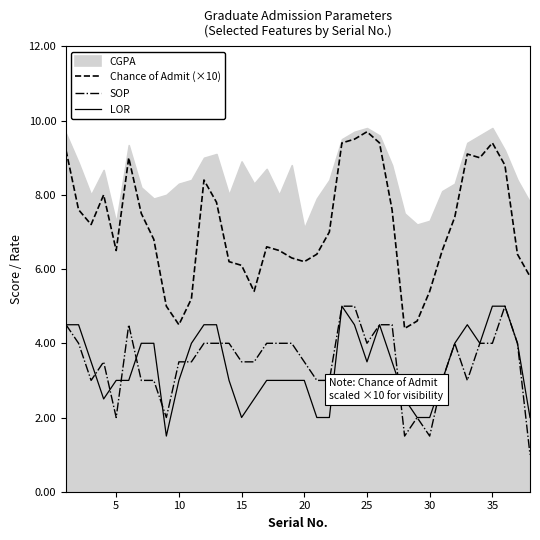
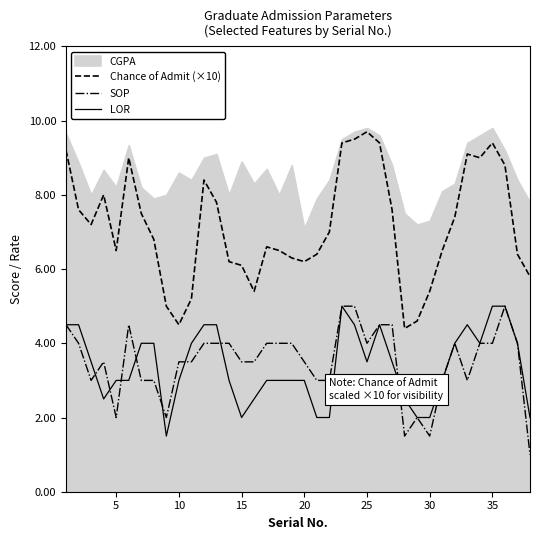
  {
    "CGPA": {
-     "5": 7.3,
-     "10": 8.3,
+     "5": 8.2,
+     "10": 8.6,
      "15": 8.9,
      "20": 7.1,
      "25": 9.8,
      "30": 7.3,
      "35": 9.8
    }
  }
